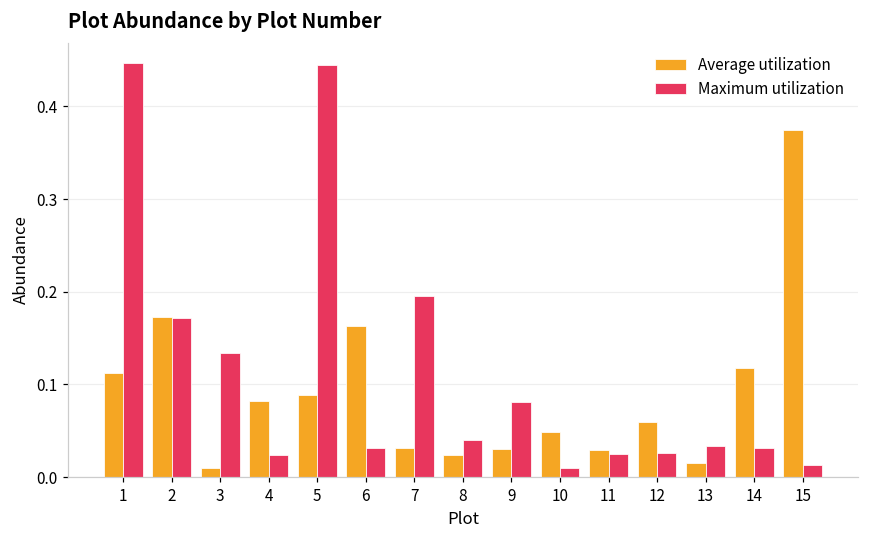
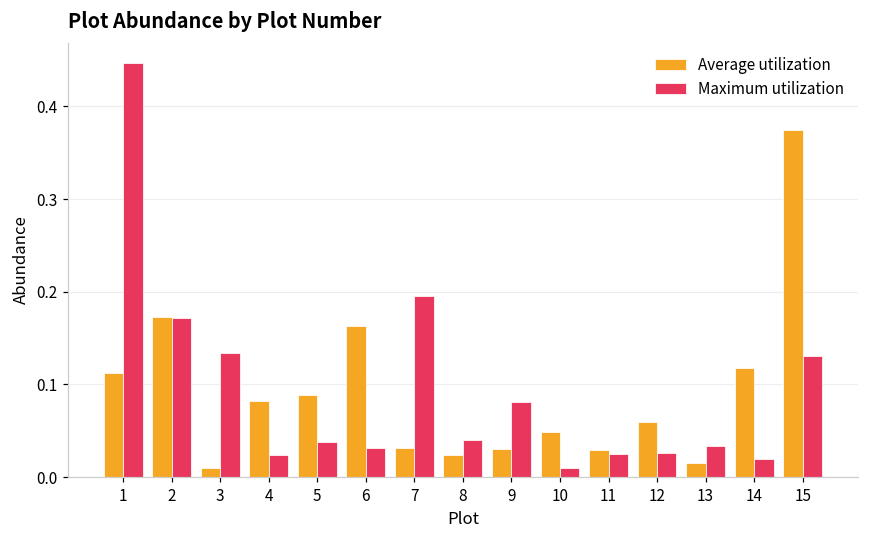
  {
    "Average utilization": {
      "1": 0.11,
      "2": 0.17,
      "3": 0.01,
      "4": 0.08,
      "5": 0.09,
      "6": 0.16,
      "7": 0.03,
      "8": 0.02,
      "9": 0.03,
      "10": 0.05,
      "11": 0.03,
      "12": 0.06,
      "13": 0.02,
      "14": 0.12,
      "15": 0.37
    },
    "Maximum utilization": {
      "1": 0.45,
      "2": 0.17,
      "3": 0.13,
      "4": 0.02,
-     "5": 0.44,
+     "5": 0.04,
      "6": 0.03,
      "7": 0.20,
      "8": 0.04,
      "9": 0.08,
      "10": 0.01,
      "11": 0.02,
      "12": 0.03,
      "13": 0.03,
-     "14": 0.03,
-     "15": 0.01
+     "14": 0.02,
+     "15": 0.13
    }
  }
